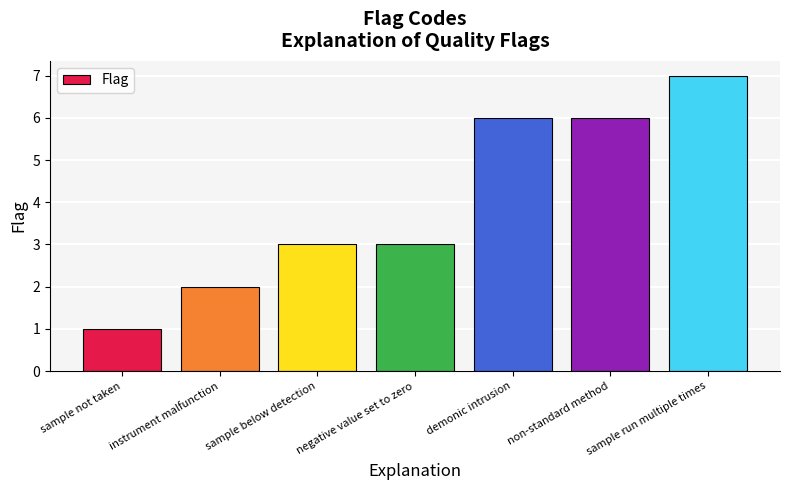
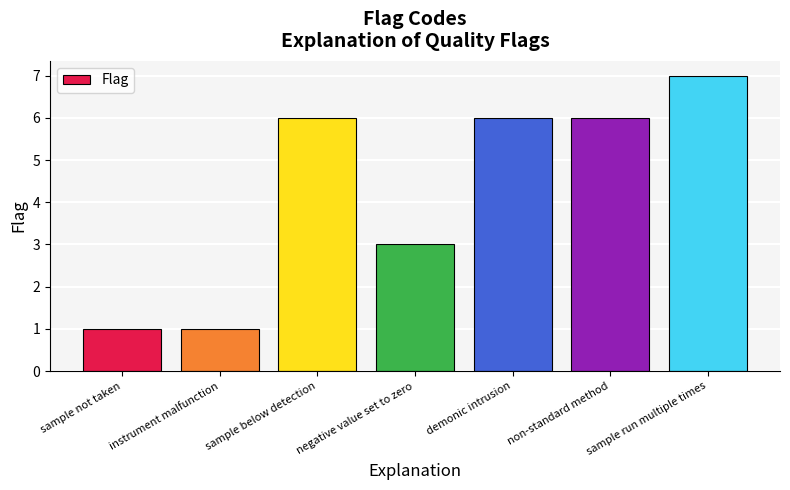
  {
    "sample not taken": 1,
-   "instrument malfunction": 2,
-   "sample below detection": 3,
+   "instrument malfunction": 1,
+   "sample below detection": 6,
    "negative value set to zero": 3,
    "demonic intrusion": 6,
    "non-standard method": 6,
    "sample run multiple times": 7
  }
